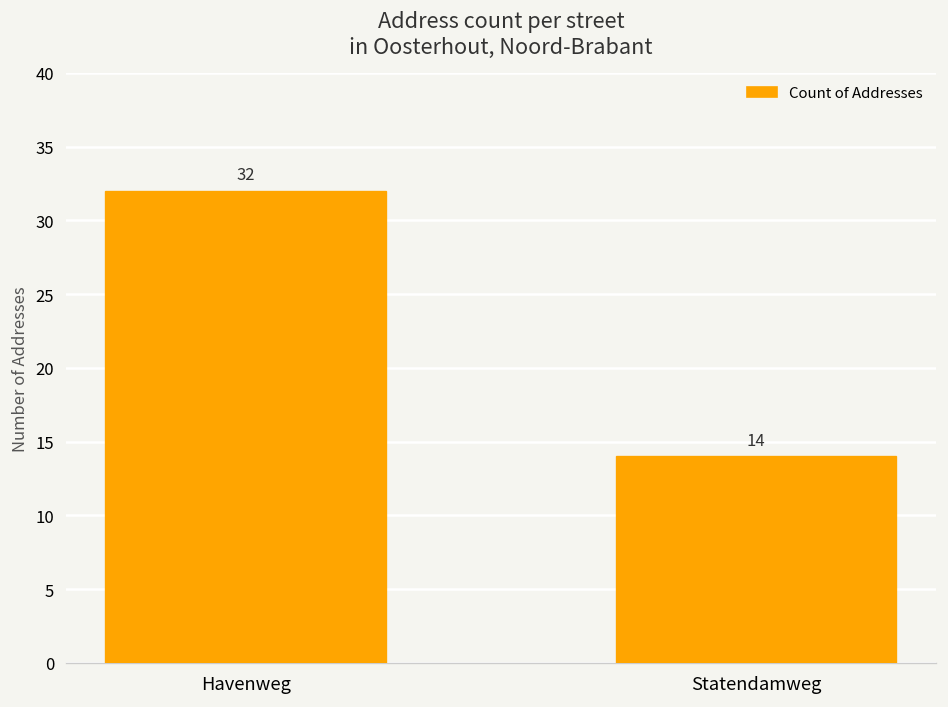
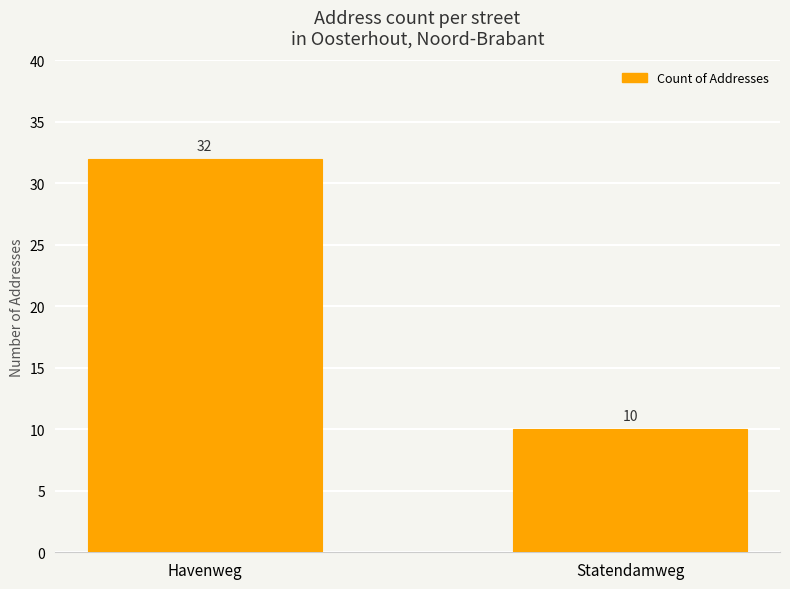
  {
    "Havenweg": 32,
-   "Statendamweg": 14
+   "Statendamweg": 10
  }
